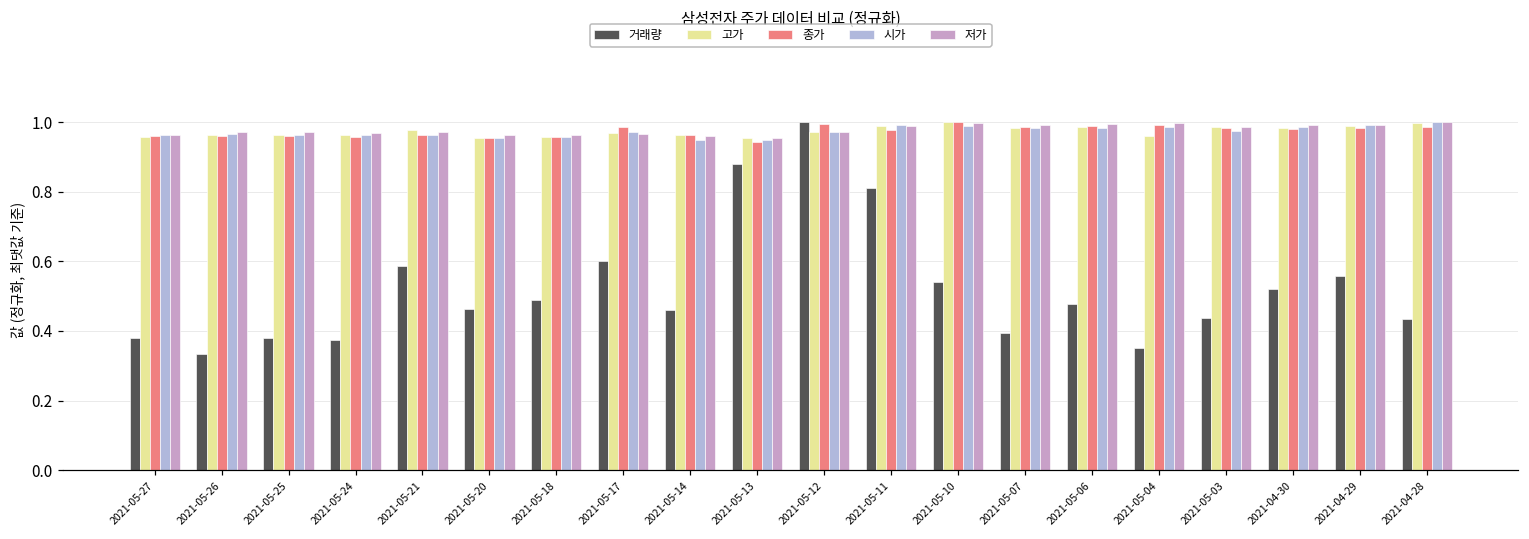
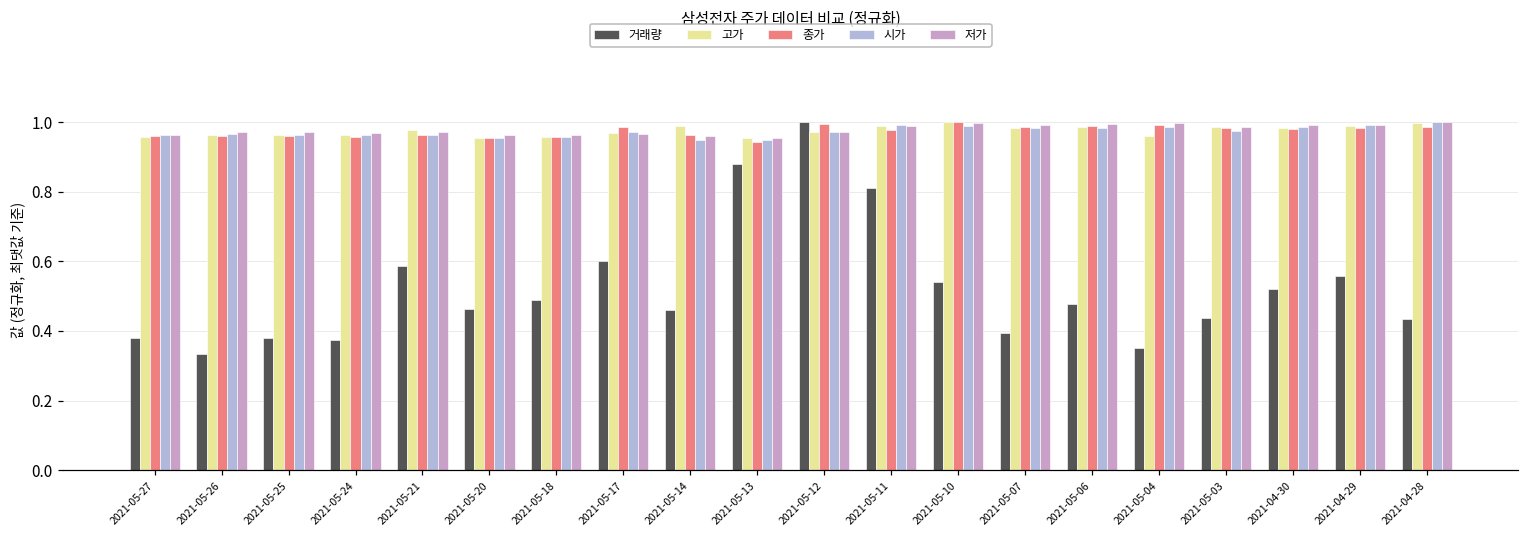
  {
    "거래량": {
      "2021-05-27": 0.38,
      "2021-05-26": 0.33,
      "2021-05-25": 0.38,
      "2021-05-24": 0.37,
      "2021-05-21": 0.59,
      "2021-05-20": 0.46,
      "2021-05-18": 0.49,
      "2021-05-17": 0.60,
      "2021-05-14": 0.46,
      "2021-05-13": 0.88,
      "2021-05-12": 1.00,
      "2021-05-11": 0.81,
      "2021-05-10": 0.54,
      "2021-05-07": 0.40,
      "2021-05-06": 0.48,
      "2021-05-04": 0.35,
      "2021-05-03": 0.44,
      "2021-04-30": 0.52,
      "2021-04-29": 0.56,
      "2021-04-28": 0.44
    },
    "고가": {
      "2021-05-27": 0.96,
      "2021-05-26": 0.96,
      "2021-05-25": 0.96,
      "2021-05-24": 0.96,
      "2021-05-21": 0.98,
      "2021-05-20": 0.95,
      "2021-05-18": 0.96,
      "2021-05-17": 0.97,
-     "2021-05-14": 0.96,
+     "2021-05-14": 0.99,
      "2021-05-13": 0.95,
      "2021-05-12": 0.97,
      "2021-05-11": 0.99,
      "2021-05-10": 1.00,
      "2021-05-07": 0.98,
      "2021-05-06": 0.99,
      "2021-05-04": 0.96,
      "2021-05-03": 0.99,
      "2021-04-30": 0.98,
      "2021-04-29": 0.99,
      "2021-04-28": 1.00
    },
    "종가": {
      "2021-05-27": 0.96,
      "2021-05-26": 0.96,
      "2021-05-25": 0.96,
      "2021-05-24": 0.96,
      "2021-05-21": 0.96,
      "2021-05-20": 0.96,
      "2021-05-18": 0.96,
      "2021-05-17": 0.98,
      "2021-05-14": 0.96,
      "2021-05-13": 0.94,
      "2021-05-12": 0.99,
      "2021-05-11": 0.98,
      "2021-05-10": 1.00,
      "2021-05-07": 0.98,
      "2021-05-06": 0.99,
      "2021-05-04": 0.99,
      "2021-05-03": 0.98,
      "2021-04-30": 0.98,
      "2021-04-29": 0.98,
      "2021-04-28": 0.99
    }
  }
